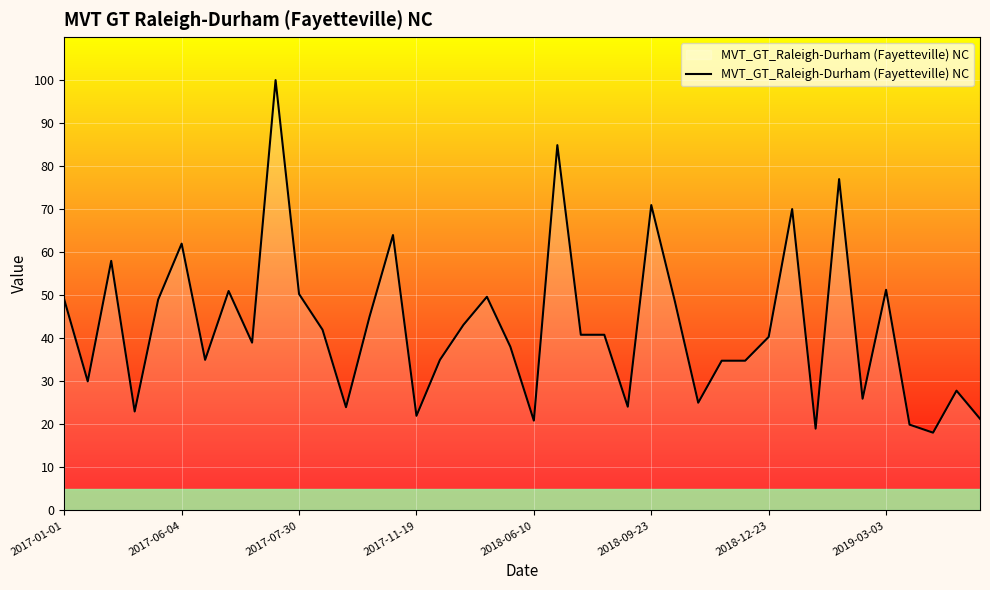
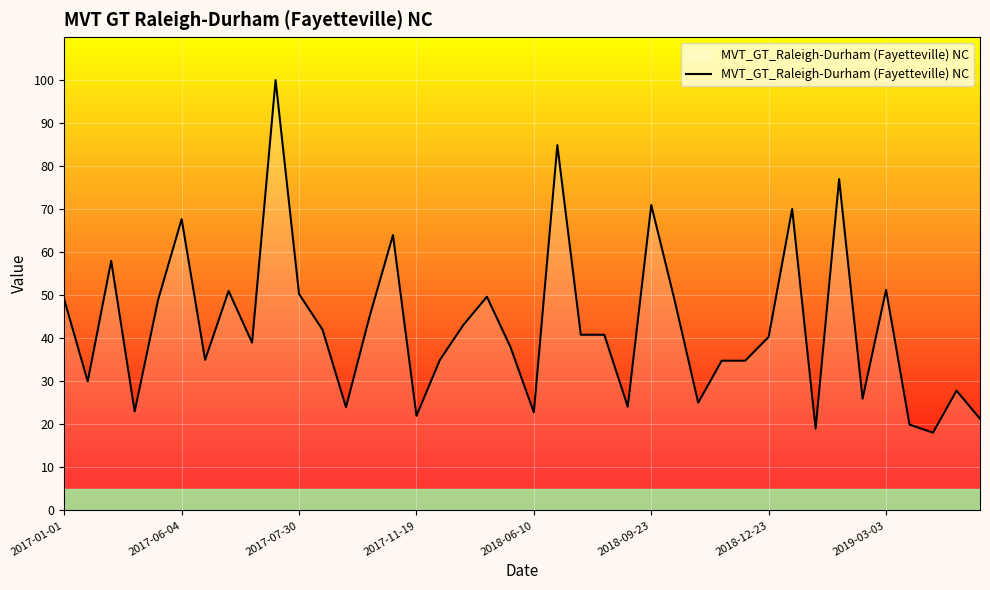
  {
    "2017-01-01": 49,
-   "2017-06-04": 62,
+   "2017-06-04": 68,
    "2017-07-30": 50,
    "2017-11-19": 22,
-   "2018-06-10": 21,
+   "2018-06-10": 23,
    "2018-09-23": 71,
    "2018-12-23": 40,
    "2019-03-03": 51
  }
